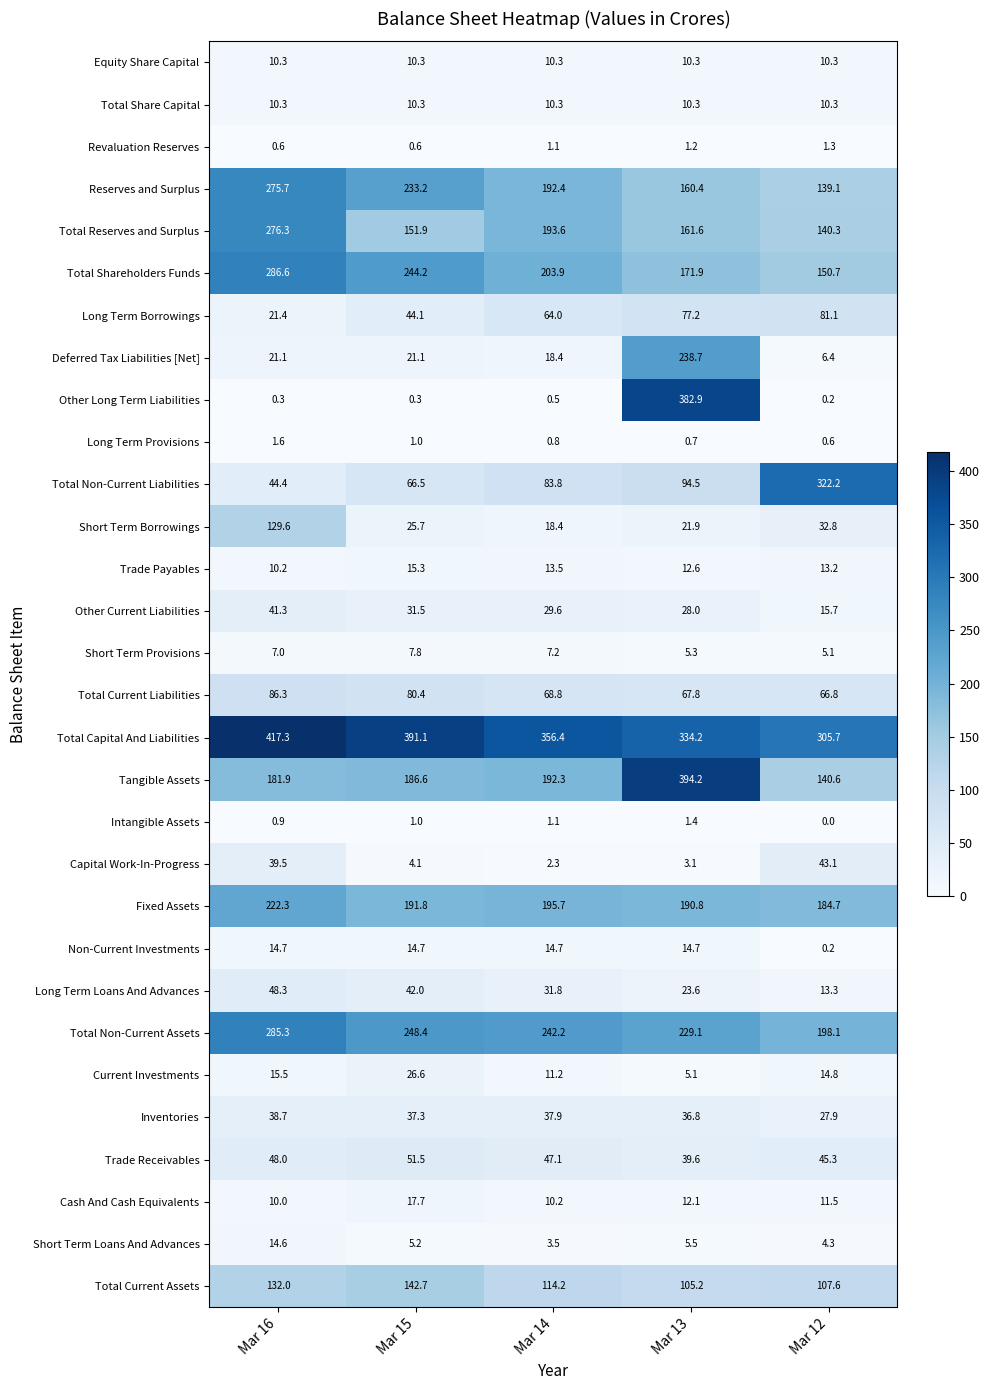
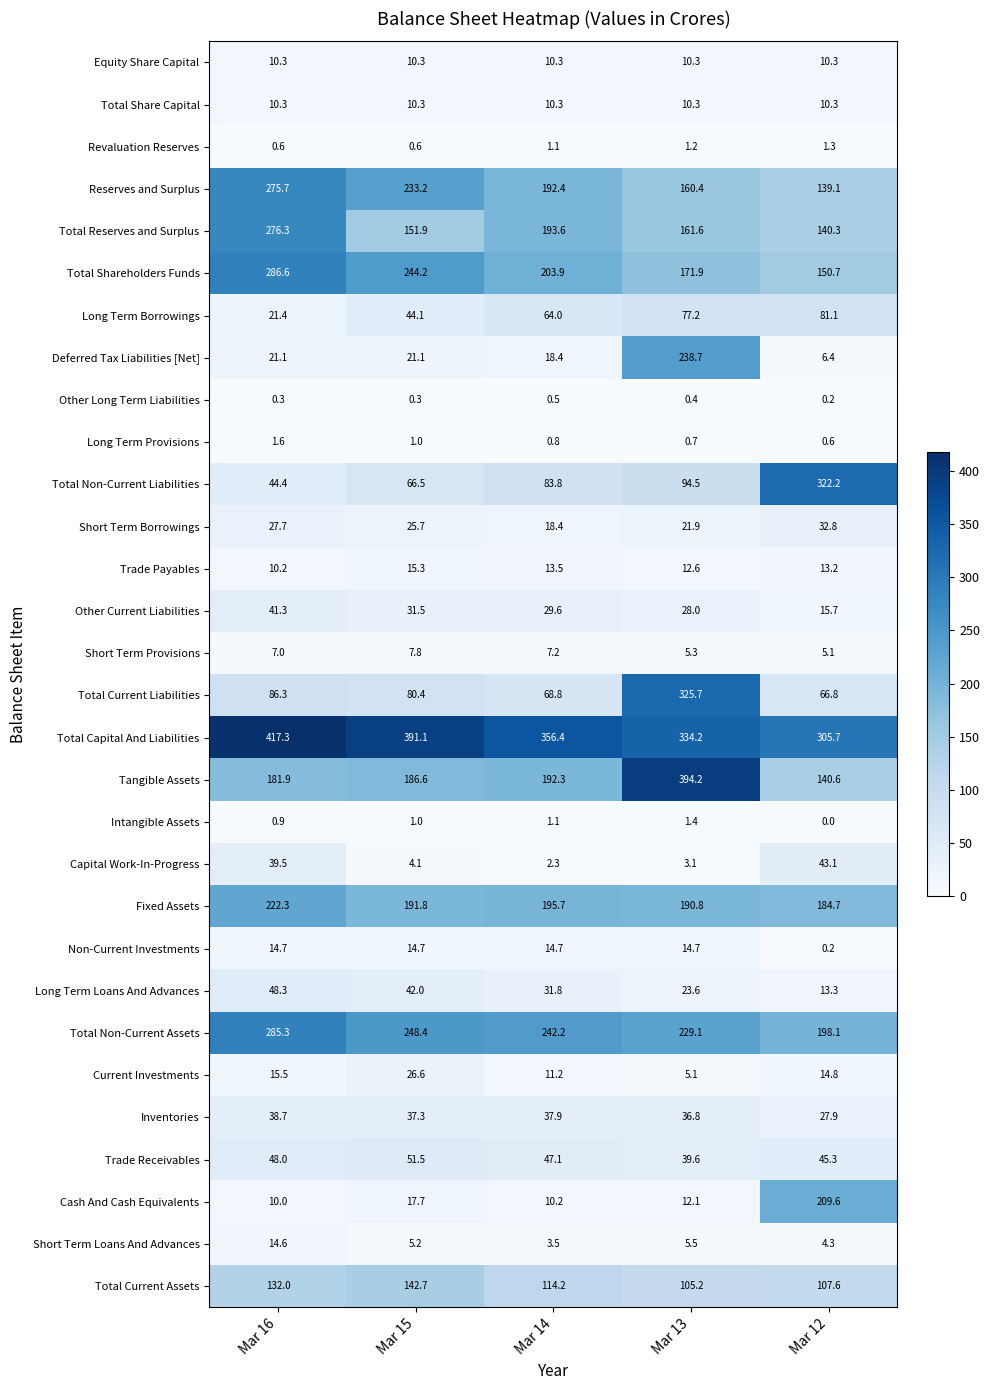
  {
    "Equity Share Capital": {
      "Mar 16": 10.3,
      "Mar 15": 10.3,
      "Mar 14": 10.3,
      "Mar 13": 10.3,
      "Mar 12": 10.3
    },
    "Total Share Capital": {
      "Mar 16": 10.3,
      "Mar 15": 10.3,
      "Mar 14": 10.3,
      "Mar 13": 10.3,
      "Mar 12": 10.3
    },
    "Revaluation Reserves": {
      "Mar 16": 0.6,
      "Mar 15": 0.6,
      "Mar 14": 1.1,
      "Mar 13": 1.2,
      "Mar 12": 1.3
    },
    "Reserves and Surplus": {
      "Mar 16": 275.7,
      "Mar 15": 233.2,
      "Mar 14": 192.4,
      "Mar 13": 160.4,
      "Mar 12": 139.1
    },
    "Total Reserves and Surplus": {
      "Mar 16": 276.3,
      "Mar 15": 151.9,
      "Mar 14": 193.6,
      "Mar 13": 161.6,
      "Mar 12": 140.3
    },
    "Total Shareholders Funds": {
      "Mar 16": 286.6,
      "Mar 15": 244.2,
      "Mar 14": 203.9,
      "Mar 13": 171.9,
      "Mar 12": 150.7
    },
    "Long Term Borrowings": {
      "Mar 16": 21.4,
      "Mar 15": 44.1,
      "Mar 14": 64.0,
      "Mar 13": 77.2,
      "Mar 12": 81.1
    },
    "Deferred Tax Liabilities [Net]": {
      "Mar 16": 21.1,
      "Mar 15": 21.1,
      "Mar 14": 18.4,
      "Mar 13": 238.7,
      "Mar 12": 6.4
    },
    "Other Long Term Liabilities": {
      "Mar 16": 0.3,
      "Mar 15": 0.3,
      "Mar 14": 0.5,
-     "Mar 13": 382.9,
+     "Mar 13": 0.4,
      "Mar 12": 0.2
    },
    "Long Term Provisions": {
      "Mar 16": 1.6,
      "Mar 15": 1.0,
      "Mar 14": 0.8,
      "Mar 13": 0.7,
      "Mar 12": 0.6
    },
    "Total Non-Current Liabilities": {
      "Mar 16": 44.4,
      "Mar 15": 66.5,
      "Mar 14": 83.8,
      "Mar 13": 94.5,
      "Mar 12": 322.2
    },
    "Short Term Borrowings": {
-     "Mar 16": 129.6,
+     "Mar 16": 27.7,
      "Mar 15": 25.7,
      "Mar 14": 18.4,
      "Mar 13": 21.9,
      "Mar 12": 32.8
    },
    "Trade Payables": {
      "Mar 16": 10.2,
      "Mar 15": 15.3,
      "Mar 14": 13.5,
      "Mar 13": 12.6,
      "Mar 12": 13.2
    },
    "Other Current Liabilities": {
      "Mar 16": 41.3,
      "Mar 15": 31.5,
      "Mar 14": 29.6,
      "Mar 13": 28.0,
      "Mar 12": 15.7
    },
    "Short Term Provisions": {
      "Mar 16": 7.0,
      "Mar 15": 7.8,
      "Mar 14": 7.2,
      "Mar 13": 5.3,
      "Mar 12": 5.1
    },
    "Total Current Liabilities": {
      "Mar 16": 86.3,
      "Mar 15": 80.4,
      "Mar 14": 68.8,
-     "Mar 13": 67.8,
+     "Mar 13": 325.7,
      "Mar 12": 66.8
    },
    "Total Capital And Liabilities": {
      "Mar 16": 417.3,
      "Mar 15": 391.1,
      "Mar 14": 356.4,
      "Mar 13": 334.2,
      "Mar 12": 305.7
    },
    "Tangible Assets": {
      "Mar 16": 181.9,
      "Mar 15": 186.6,
      "Mar 14": 192.3,
      "Mar 13": 394.2,
      "Mar 12": 140.6
    },
    "Intangible Assets": {
      "Mar 16": 0.9,
      "Mar 15": 1.0,
      "Mar 14": 1.1,
      "Mar 13": 1.4,
      "Mar 12": 0.0
    },
    "Capital Work-In-Progress": {
      "Mar 16": 39.5,
      "Mar 15": 4.1,
      "Mar 14": 2.3,
      "Mar 13": 3.1,
      "Mar 12": 43.1
    },
    "Fixed Assets": {
      "Mar 16": 222.3,
      "Mar 15": 191.8,
      "Mar 14": 195.7,
      "Mar 13": 190.8,
      "Mar 12": 184.7
    },
    "Non-Current Investments": {
      "Mar 16": 14.7,
      "Mar 15": 14.7,
      "Mar 14": 14.7,
      "Mar 13": 14.7,
      "Mar 12": 0.2
    },
    "Long Term Loans And Advances": {
      "Mar 16": 48.3,
      "Mar 15": 42.0,
      "Mar 14": 31.8,
      "Mar 13": 23.6,
      "Mar 12": 13.3
    },
    "Total Non-Current Assets": {
      "Mar 16": 285.3,
      "Mar 15": 248.4,
      "Mar 14": 242.2,
      "Mar 13": 229.1,
      "Mar 12": 198.1
    },
    "Current Investments": {
      "Mar 16": 15.5,
      "Mar 15": 26.6,
      "Mar 14": 11.2,
      "Mar 13": 5.1,
      "Mar 12": 14.8
    },
    "Inventories": {
      "Mar 16": 38.7,
      "Mar 15": 37.3,
      "Mar 14": 37.9,
      "Mar 13": 36.8,
      "Mar 12": 27.9
    },
    "Trade Receivables": {
      "Mar 16": 48.0,
      "Mar 15": 51.5,
      "Mar 14": 47.1,
      "Mar 13": 39.6,
      "Mar 12": 45.3
    },
    "Cash And Cash Equivalents": {
      "Mar 16": 10.0,
      "Mar 15": 17.7,
      "Mar 14": 10.2,
      "Mar 13": 12.1,
-     "Mar 12": 11.5
+     "Mar 12": 209.6
    },
    "Short Term Loans And Advances": {
      "Mar 16": 14.6,
      "Mar 15": 5.2,
      "Mar 14": 3.5,
      "Mar 13": 5.5,
      "Mar 12": 4.3
    },
    "Total Current Assets": {
      "Mar 16": 132.0,
      "Mar 15": 142.7,
      "Mar 14": 114.2,
      "Mar 13": 105.2,
      "Mar 12": 107.6
    }
  }
